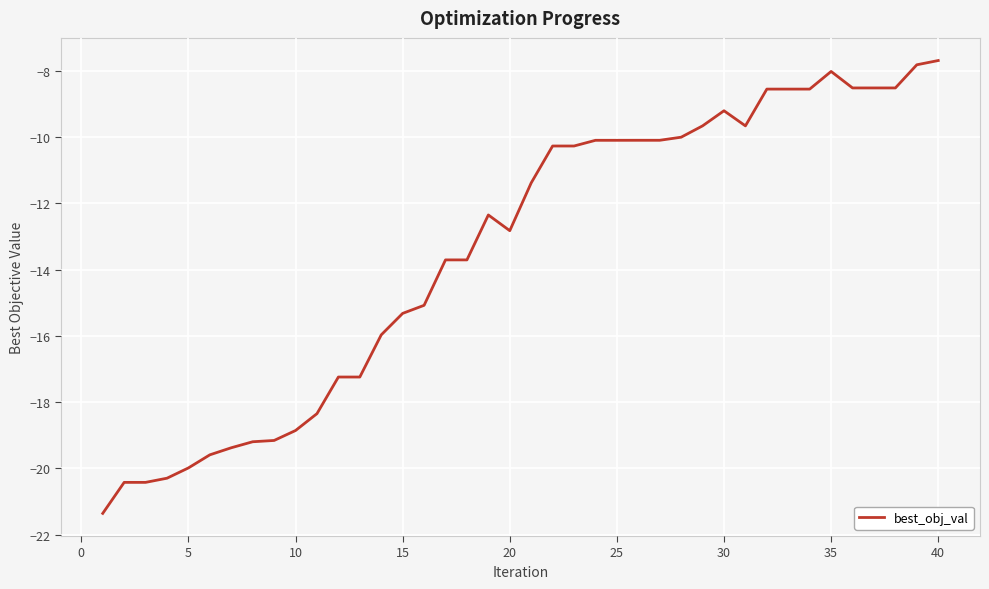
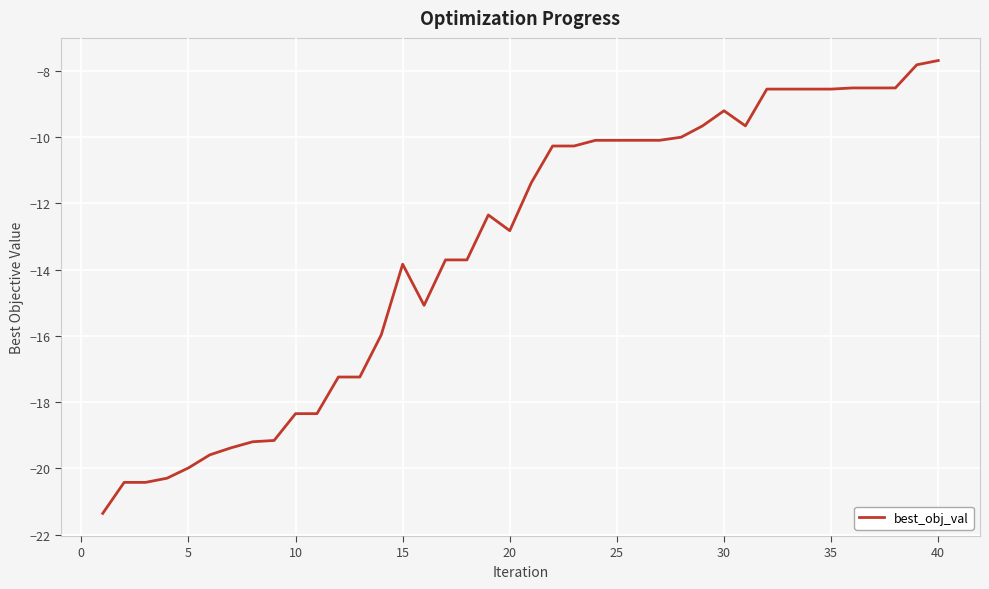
  {
    "5": -20.0,
-   "10": -18.9,
-   "15": -15.3,
+   "10": -18.3,
+   "15": -13.8,
    "20": -12.8,
    "25": -10.1,
    "30": -9.2,
-   "35": -8.0,
+   "35": -8.5,
    "40": -7.7
  }
